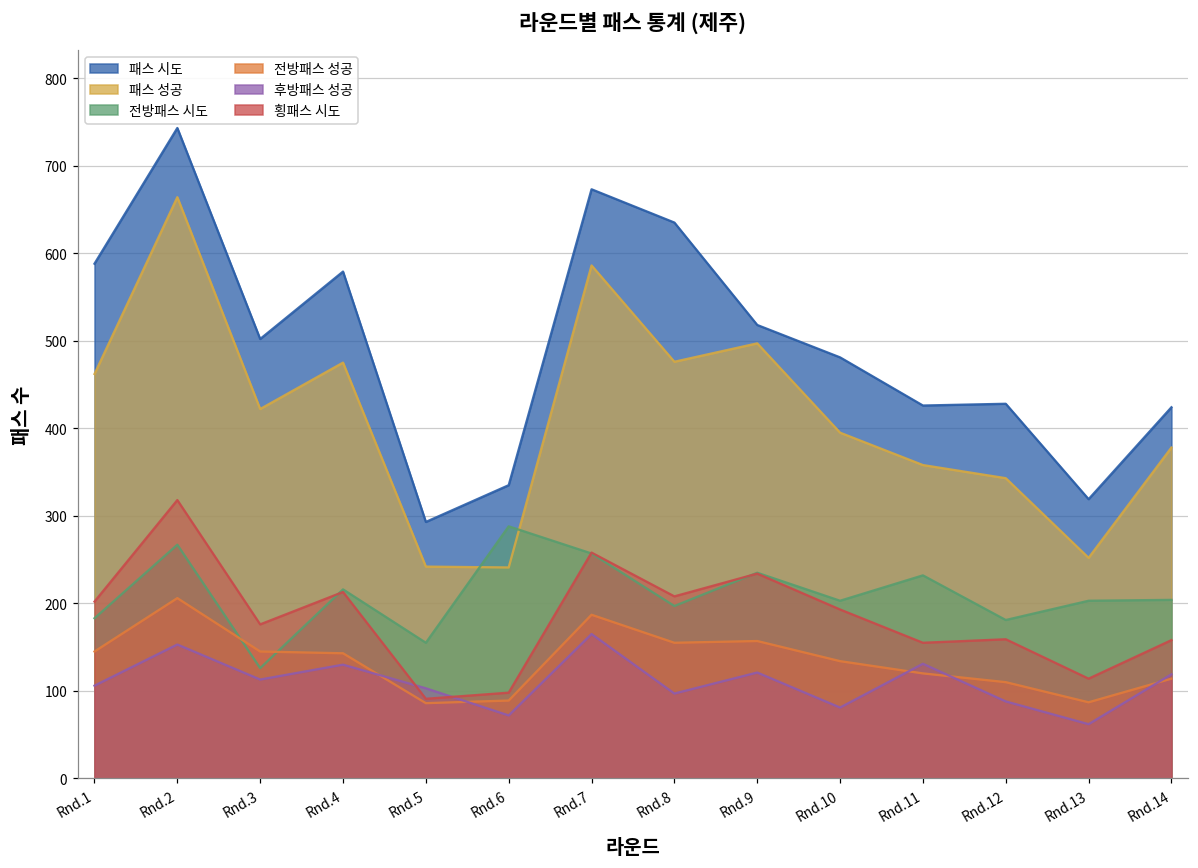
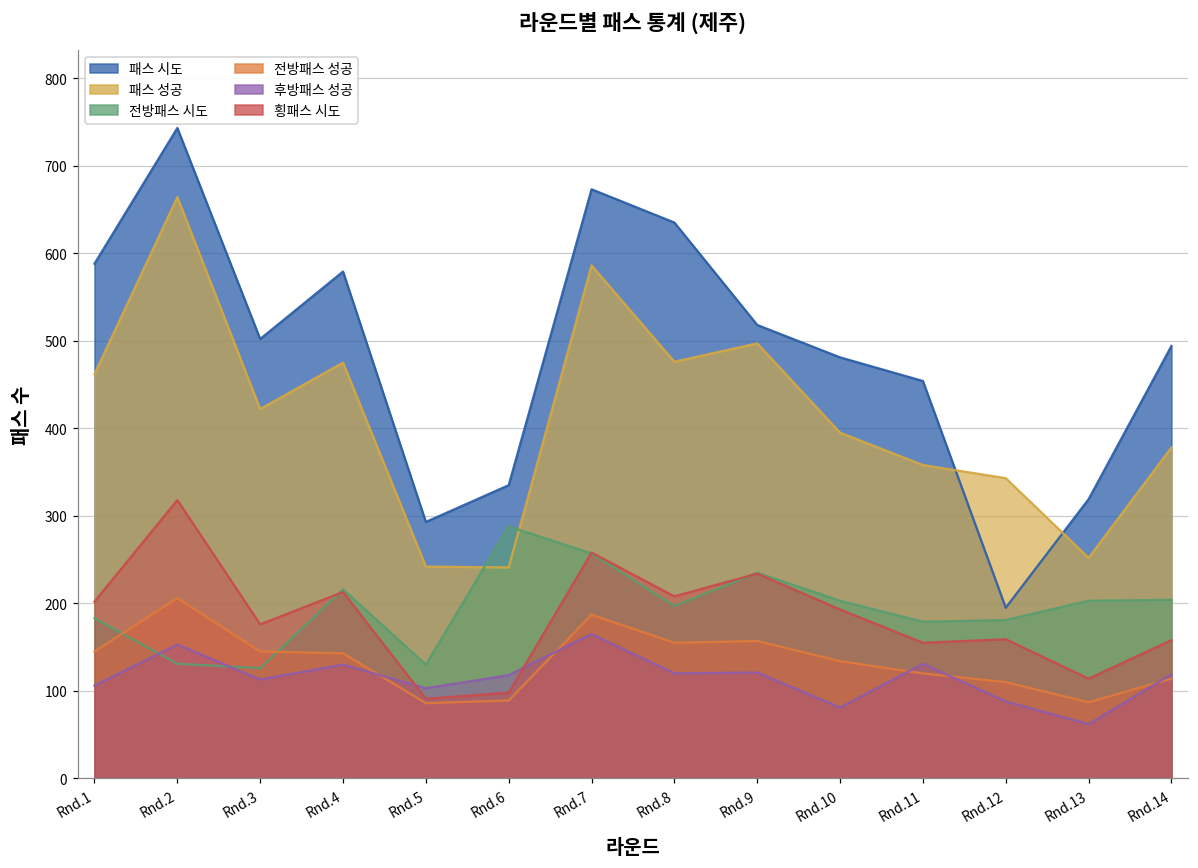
  {
    "패스 시도": {
      "Rnd.1": 590,
      "Rnd.2": 740,
      "Rnd.3": 500,
      "Rnd.4": 580,
      "Rnd.5": 290,
      "Rnd.6": 340,
      "Rnd.7": 670,
      "Rnd.8": 640,
      "Rnd.9": 520,
      "Rnd.10": 480,
-     "Rnd.11": 430,
-     "Rnd.12": 430,
+     "Rnd.11": 450,
+     "Rnd.12": 200,
      "Rnd.13": 320,
-     "Rnd.14": 420
+     "Rnd.14": 490
    },
    "전방패스 시도": {
      "Rnd.1": 180,
-     "Rnd.2": 270,
+     "Rnd.2": 130,
      "Rnd.3": 130,
-     "Rnd.5": 160,
+     "Rnd.5": 130,
      "Rnd.6": 290,
      "Rnd.8": 200,
      "Rnd.10": 200,
-     "Rnd.11": 230,
+     "Rnd.11": 180,
      "Rnd.12": 180,
      "Rnd.13": 200,
      "Rnd.14": 200
    },
    "후방패스 성공": {
      "Rnd.1": 110,
      "Rnd.2": 150,
      "Rnd.3": 110,
      "Rnd.4": 130,
      "Rnd.5": 100,
-     "Rnd.6": 70,
+     "Rnd.6": 120,
      "Rnd.7": 170,
-     "Rnd.8": 100,
+     "Rnd.8": 120,
      "Rnd.9": 120,
      "Rnd.10": 80,
      "Rnd.11": 130,
      "Rnd.12": 90,
      "Rnd.13": 60,
      "Rnd.14": 120
    }
  }
